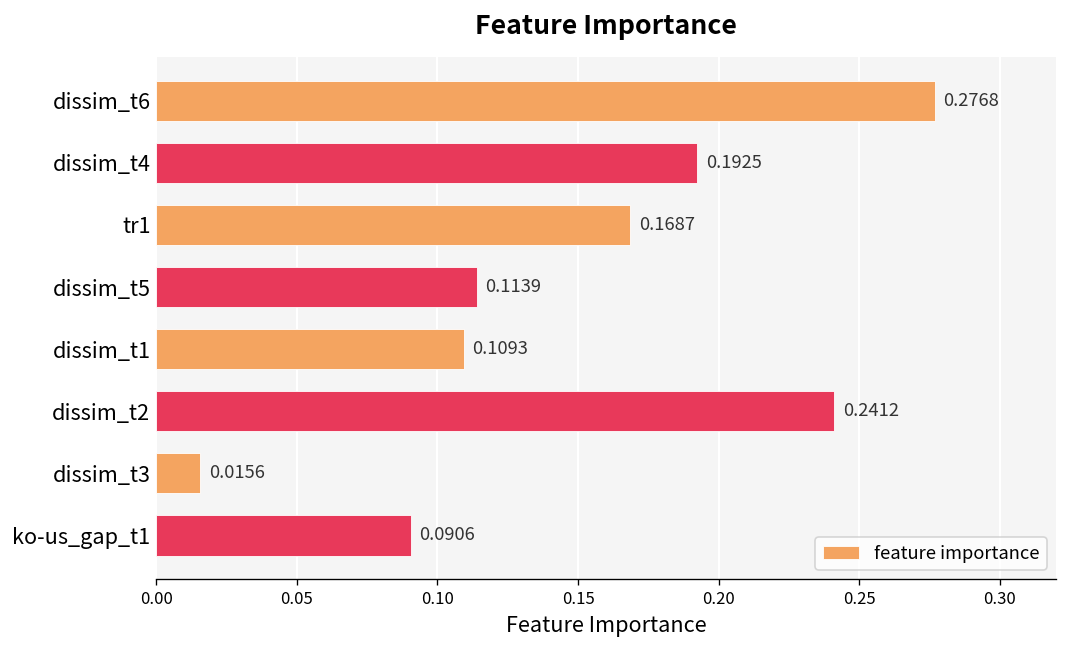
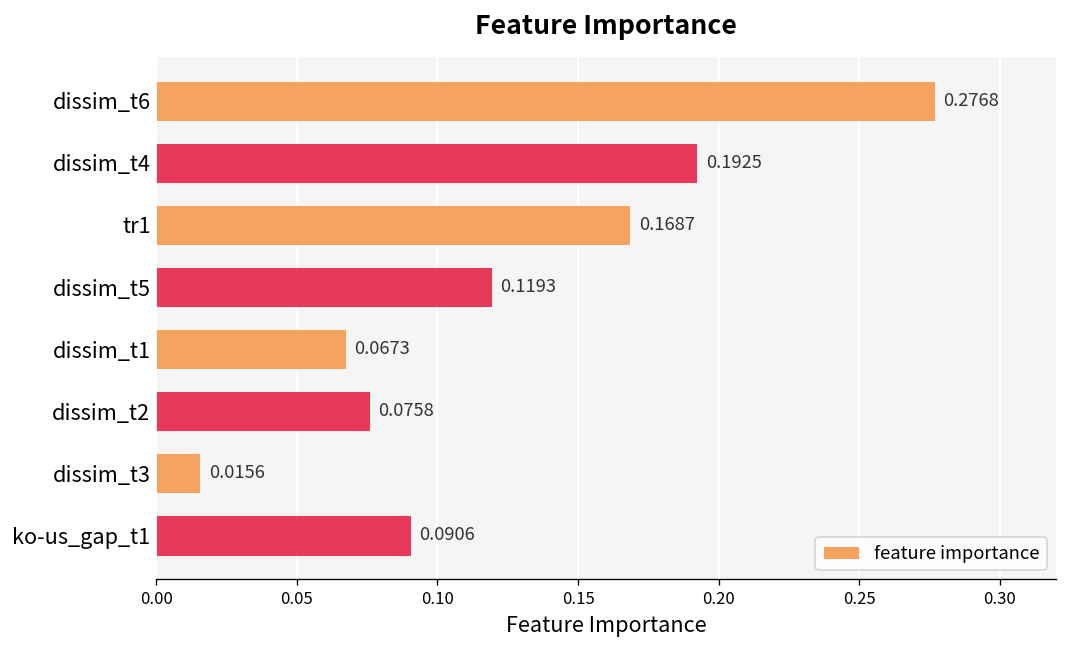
  {
    "dissim_t6": 0.2768,
    "dissim_t4": 0.1925,
    "tr1": 0.1687,
-   "dissim_t5": 0.1139,
-   "dissim_t1": 0.1093,
-   "dissim_t2": 0.2412,
+   "dissim_t5": 0.1193,
+   "dissim_t1": 0.0673,
+   "dissim_t2": 0.0758,
    "dissim_t3": 0.0156,
    "ko-us_gap_t1": 0.0906
  }
